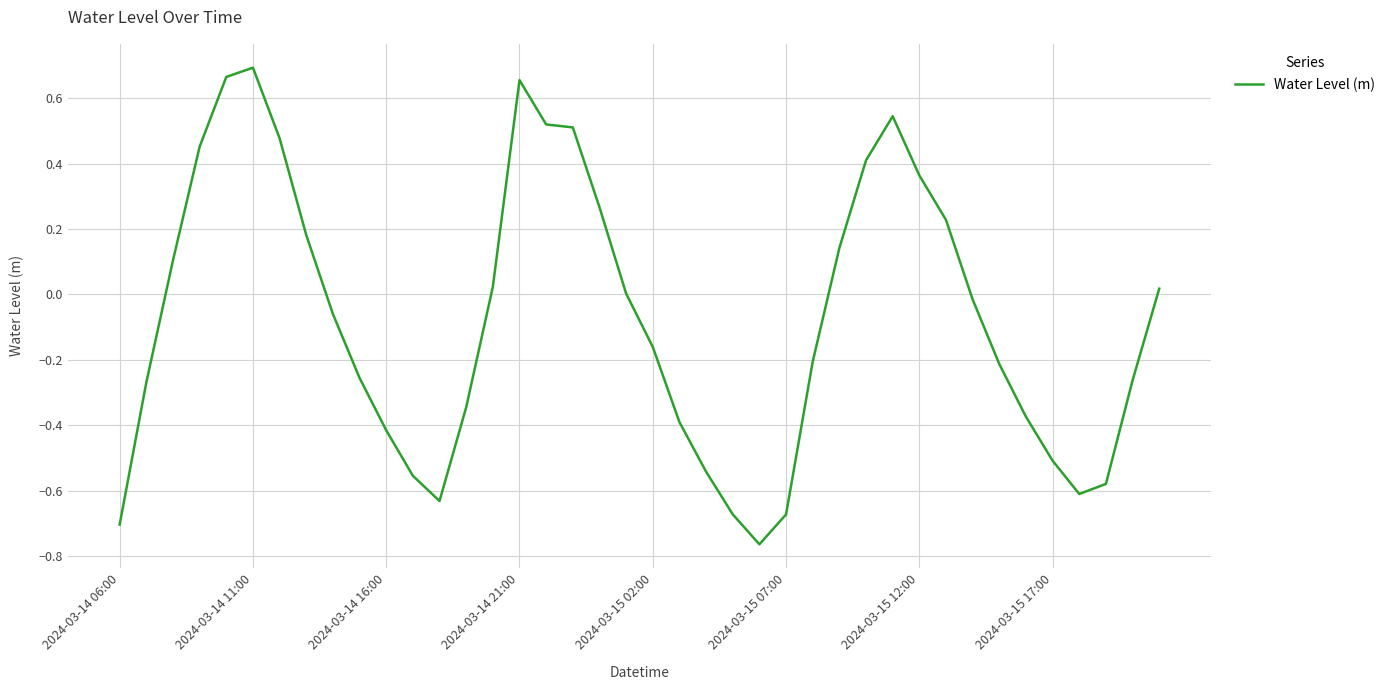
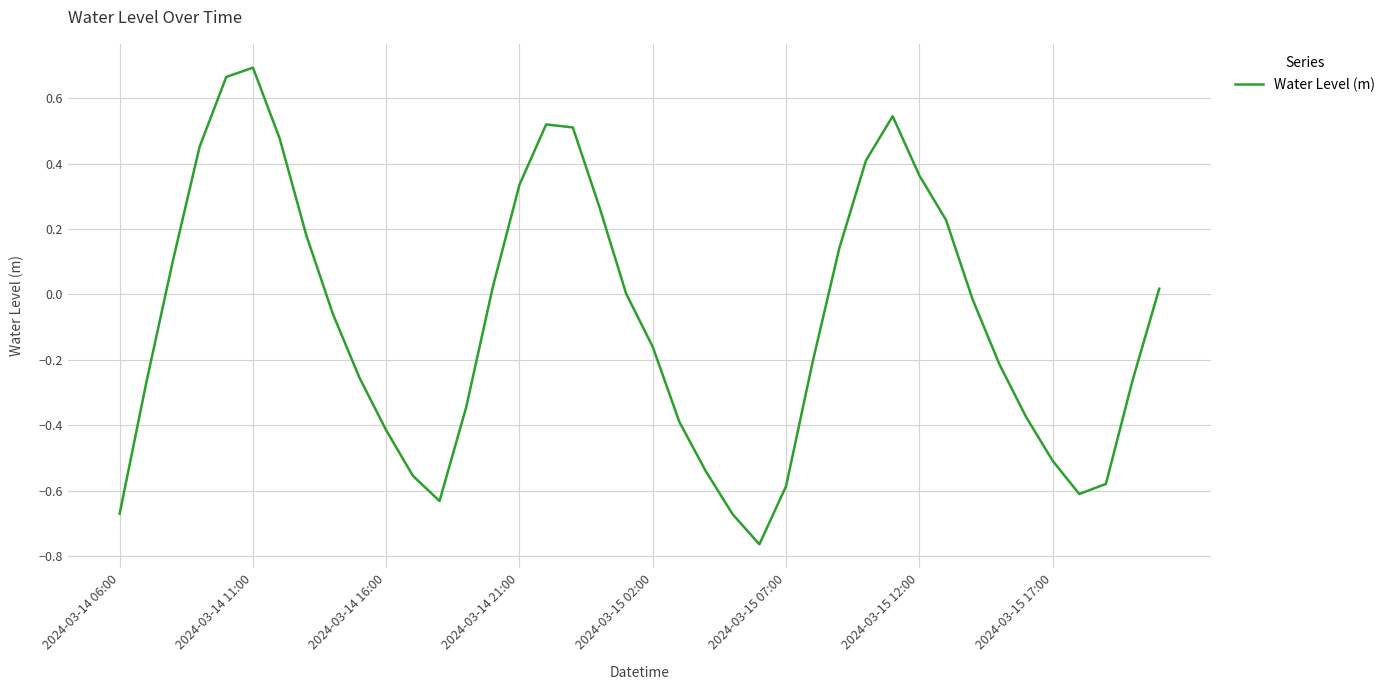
  {
-   "2024-03-14 06:00": -0.70,
+   "2024-03-14 06:00": -0.67,
    "2024-03-14 11:00": 0.69,
    "2024-03-14 16:00": -0.42,
-   "2024-03-14 21:00": 0.66,
+   "2024-03-14 21:00": 0.34,
    "2024-03-15 02:00": -0.16,
-   "2024-03-15 07:00": -0.67,
+   "2024-03-15 07:00": -0.59,
    "2024-03-15 12:00": 0.36,
    "2024-03-15 17:00": -0.51
  }
